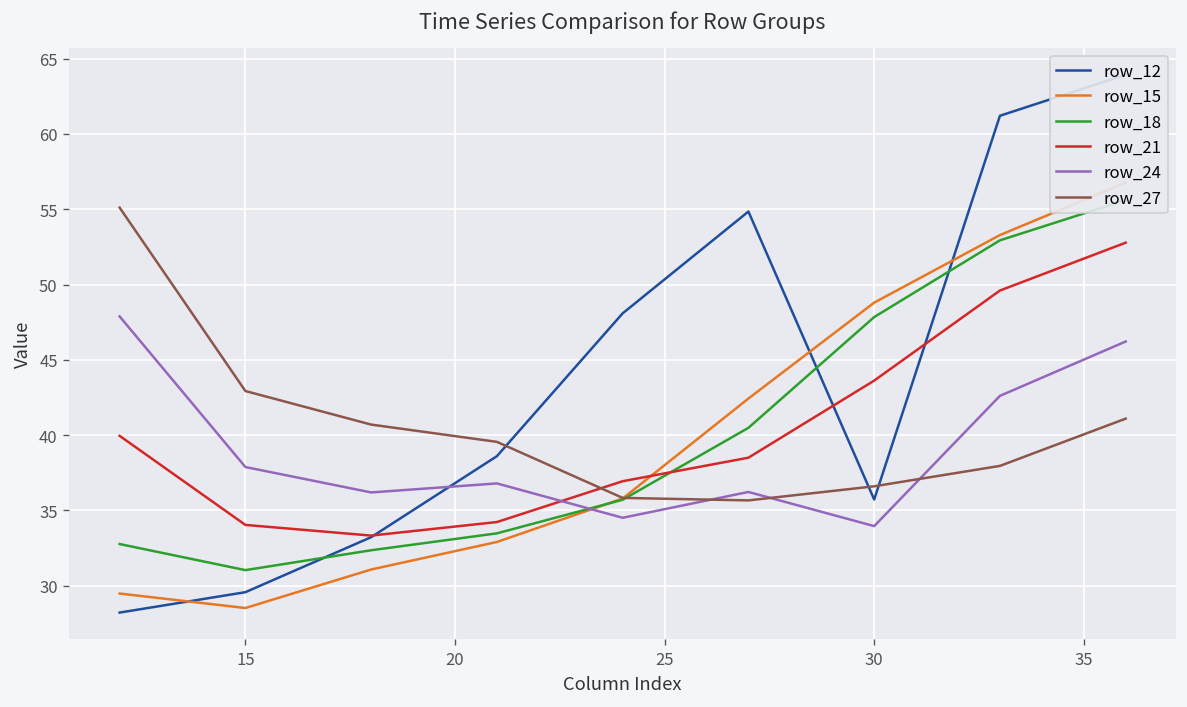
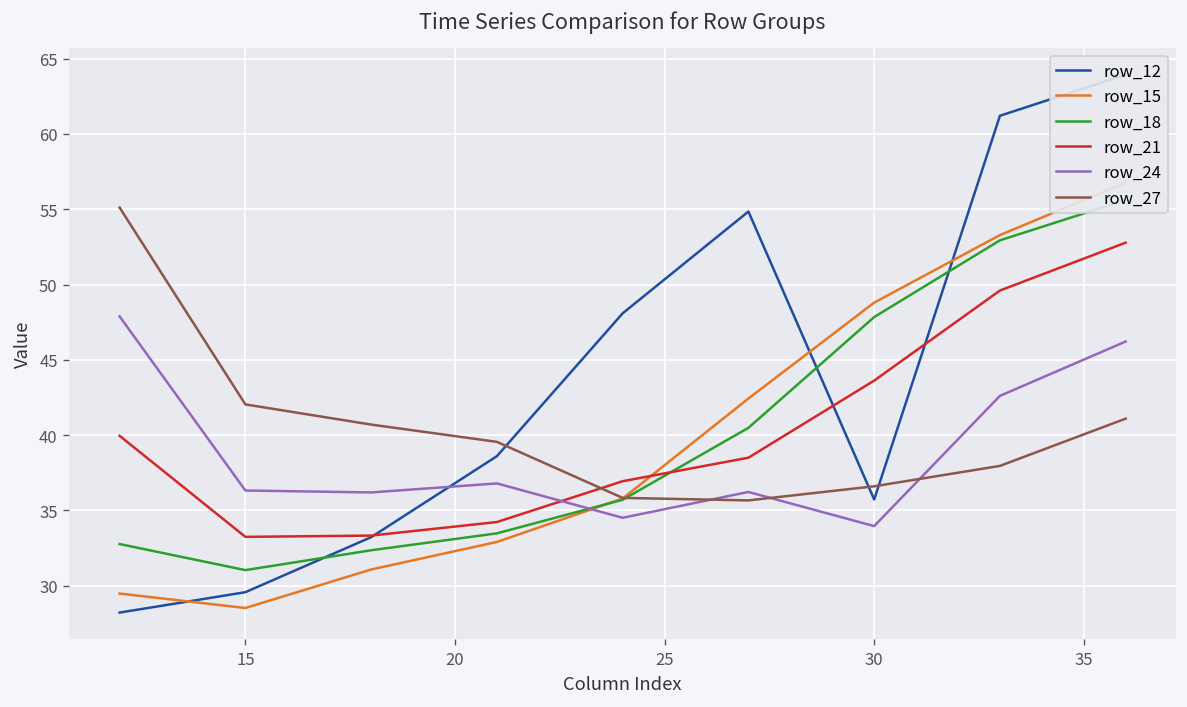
  {
    "row_12": {
      "15": 29.6,
      "30": 35.7
    },
    "row_15": {
      "15": 28.5,
      "30": 48.8
    },
    "row_18": {
      "15": 31.0,
      "30": 47.8
    },
    "row_21": {
-     "15": 34.0,
+     "15": 33.2,
      "30": 43.6
    },
    "row_24": {
-     "15": 37.9,
+     "15": 36.3,
      "30": 34.0
    },
    "row_27": {
-     "15": 42.9,
+     "15": 42.0,
      "30": 36.6
    }
  }
